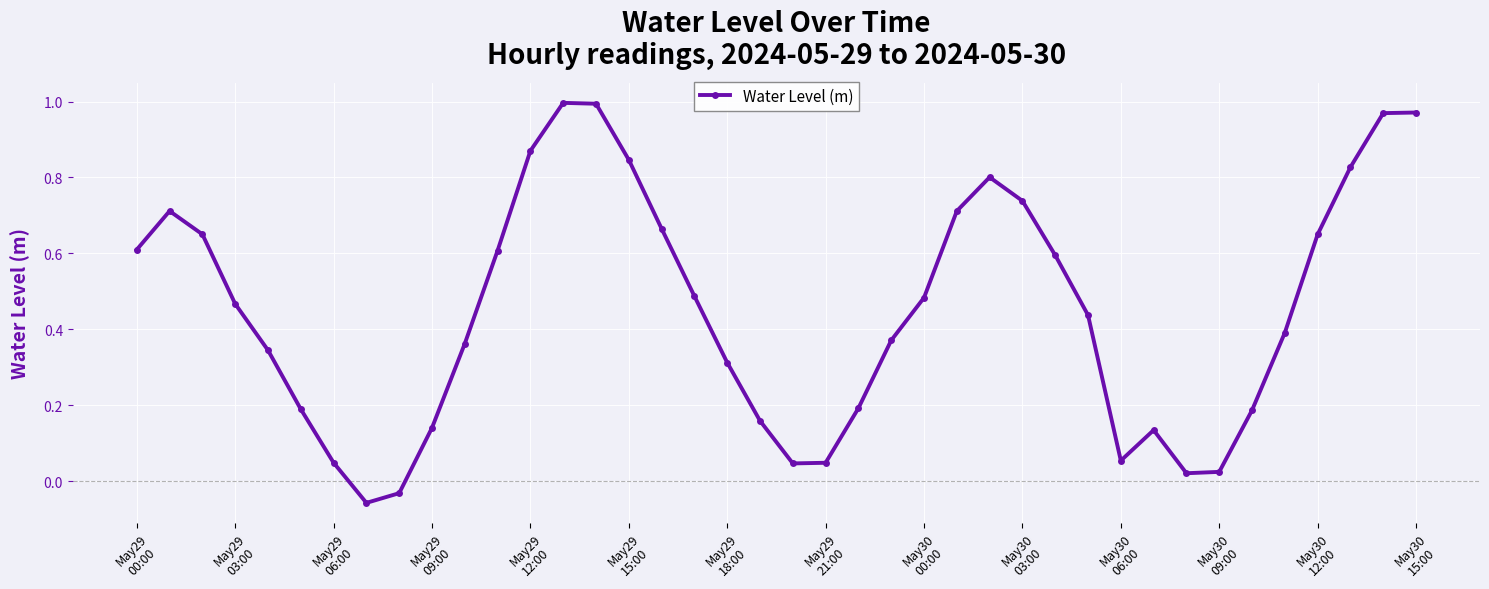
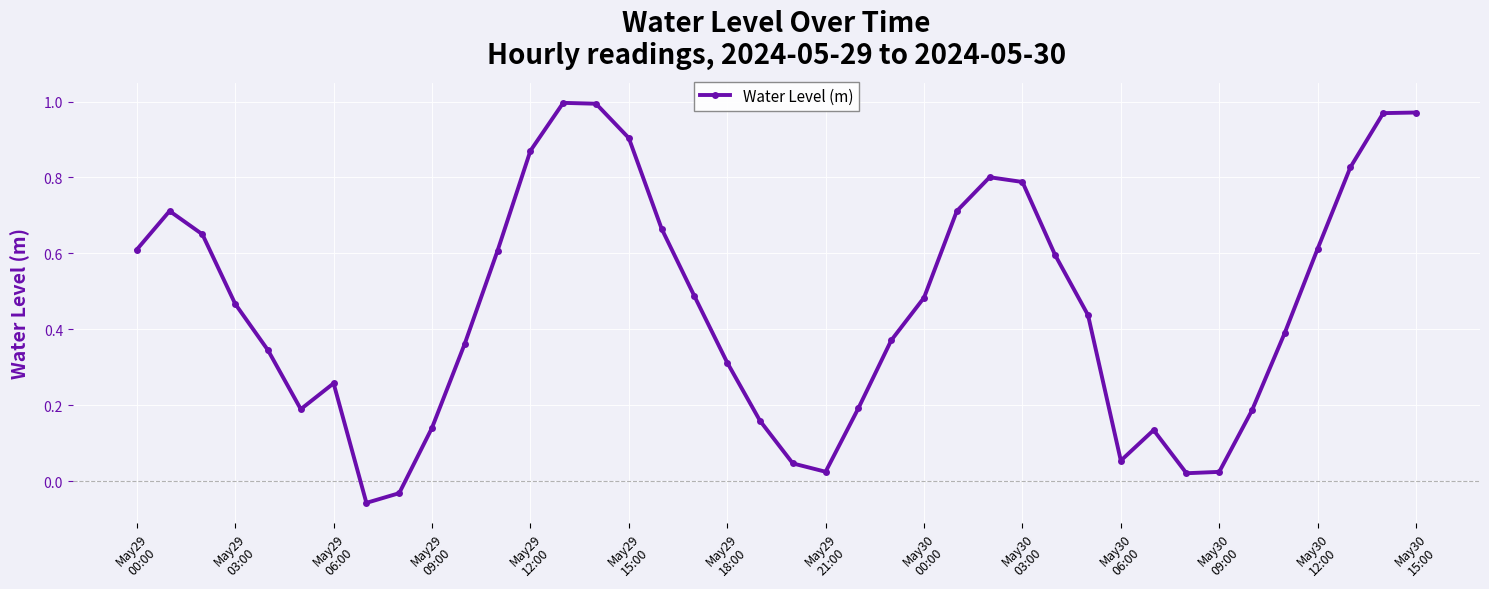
  {
    "May29 00:00": 0.61,
    "May29 03:00": 0.47,
-   "May29 06:00": 0.05,
+   "May29 06:00": 0.26,
    "May29 09:00": 0.14,
    "May29 12:00": 0.87,
-   "May29 15:00": 0.85,
+   "May29 15:00": 0.90,
    "May29 18:00": 0.31,
-   "May29 21:00": 0.05,
+   "May29 21:00": 0.02,
    "May30 00:00": 0.48,
-   "May30 03:00": 0.74,
+   "May30 03:00": 0.79,
    "May30 06:00": 0.05,
    "May30 09:00": 0.02,
-   "May30 12:00": 0.65,
+   "May30 12:00": 0.61,
    "May30 15:00": 0.97
  }
